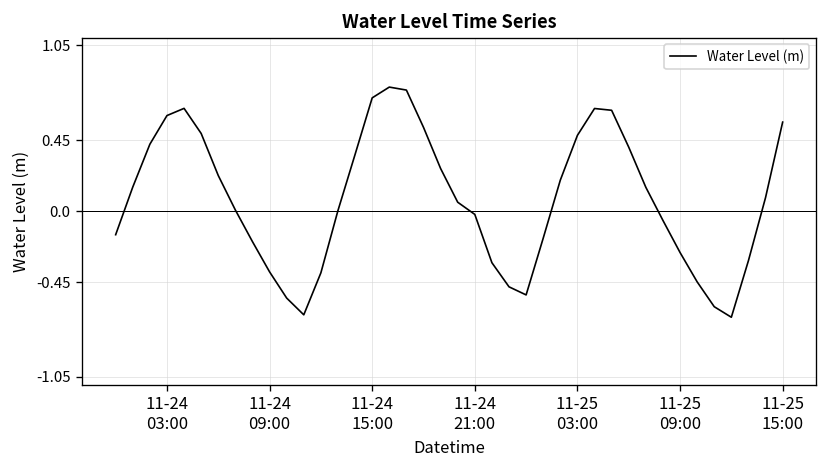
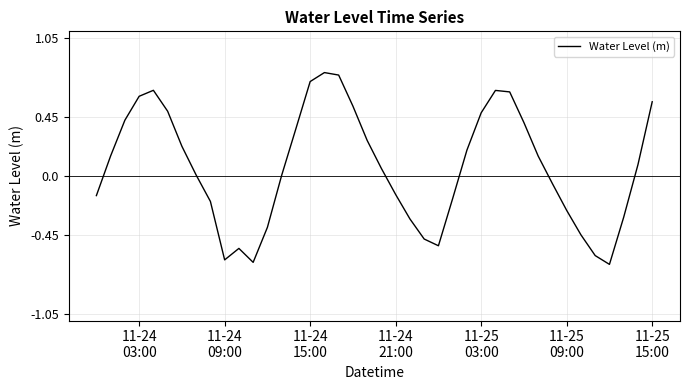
  {
    "11-24 03:00": 0.61,
-   "11-24 09:00": -0.39,
+   "11-24 09:00": -0.64,
    "11-24 15:00": 0.72,
-   "11-24 21:00": -0.02,
+   "11-24 21:00": -0.14,
    "11-25 03:00": 0.48,
    "11-25 09:00": -0.26,
    "11-25 15:00": 0.56
  }
